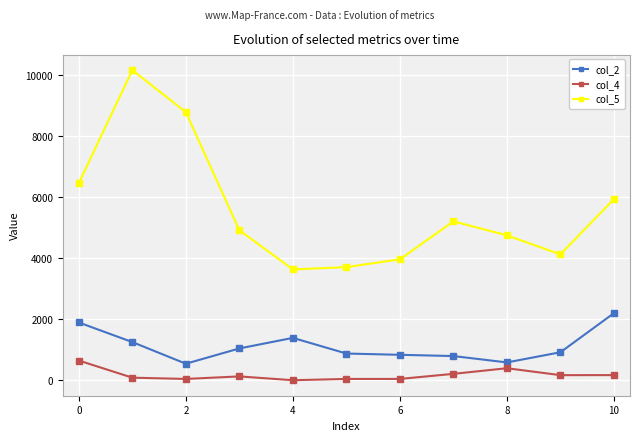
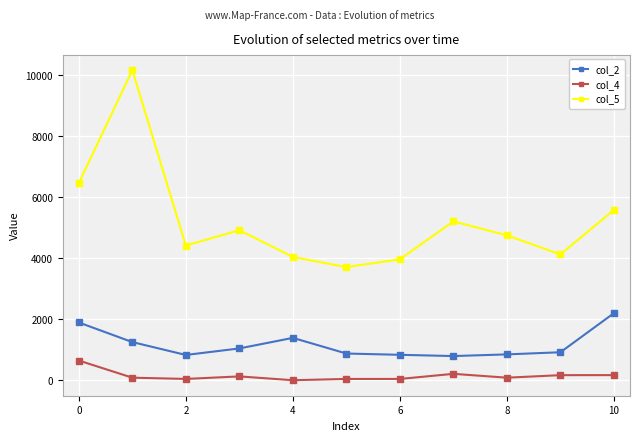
  {
    "col_2": {
      "0": 1900,
-     "2": 500,
+     "2": 800,
      "4": 1400,
      "6": 800,
-     "8": 600,
+     "8": 800,
      "10": 2200
    },
    "col_4": {
      "0": 600,
      "2": 0,
      "4": 0,
      "6": 0,
-     "8": 400,
+     "8": 100,
      "10": 200
    },
    "col_5": {
      "0": 6500,
-     "2": 8800,
-     "4": 3600,
+     "2": 4400,
+     "4": 4000,
      "6": 4000,
      "8": 4800,
-     "10": 5900
+     "10": 5600
    }
  }
